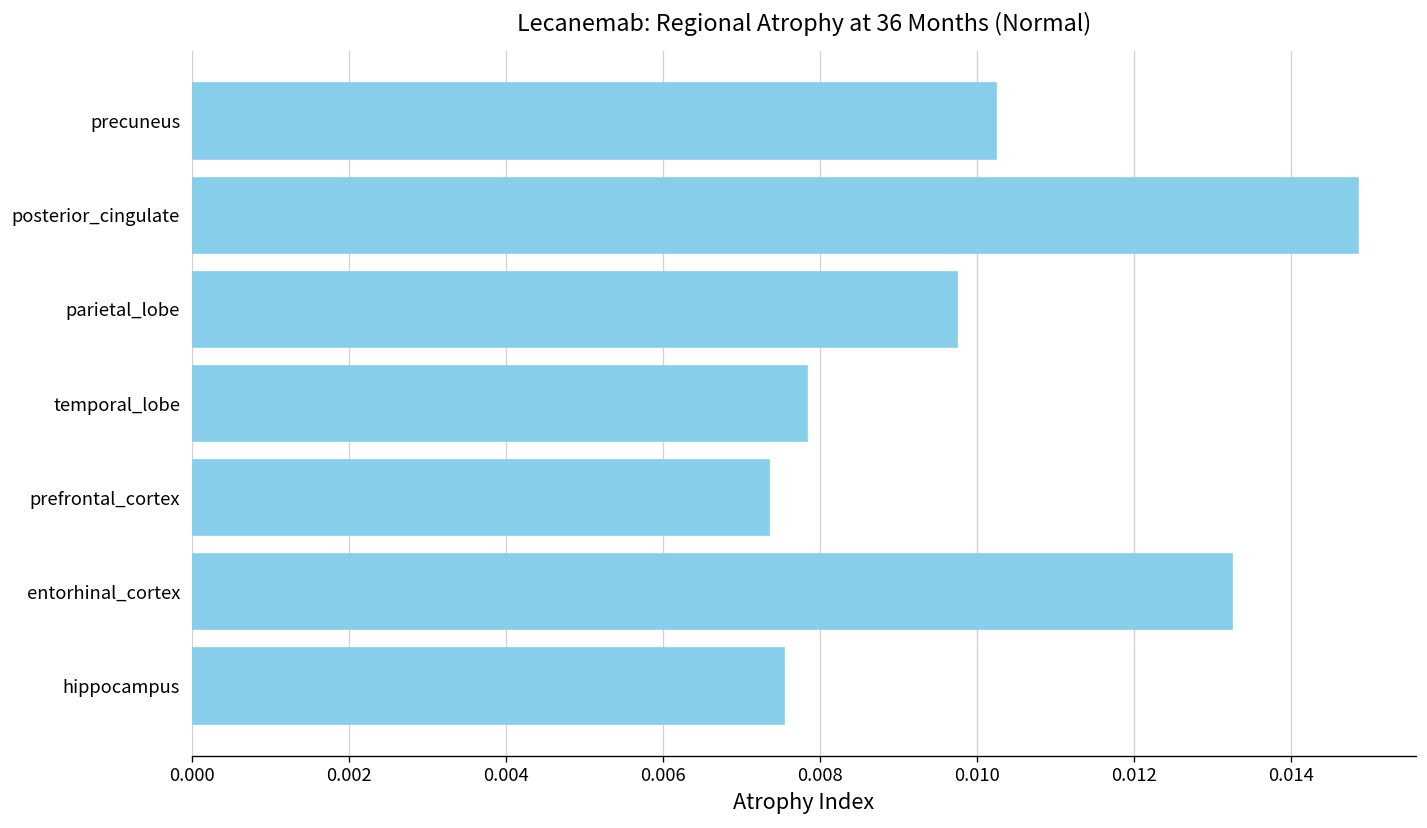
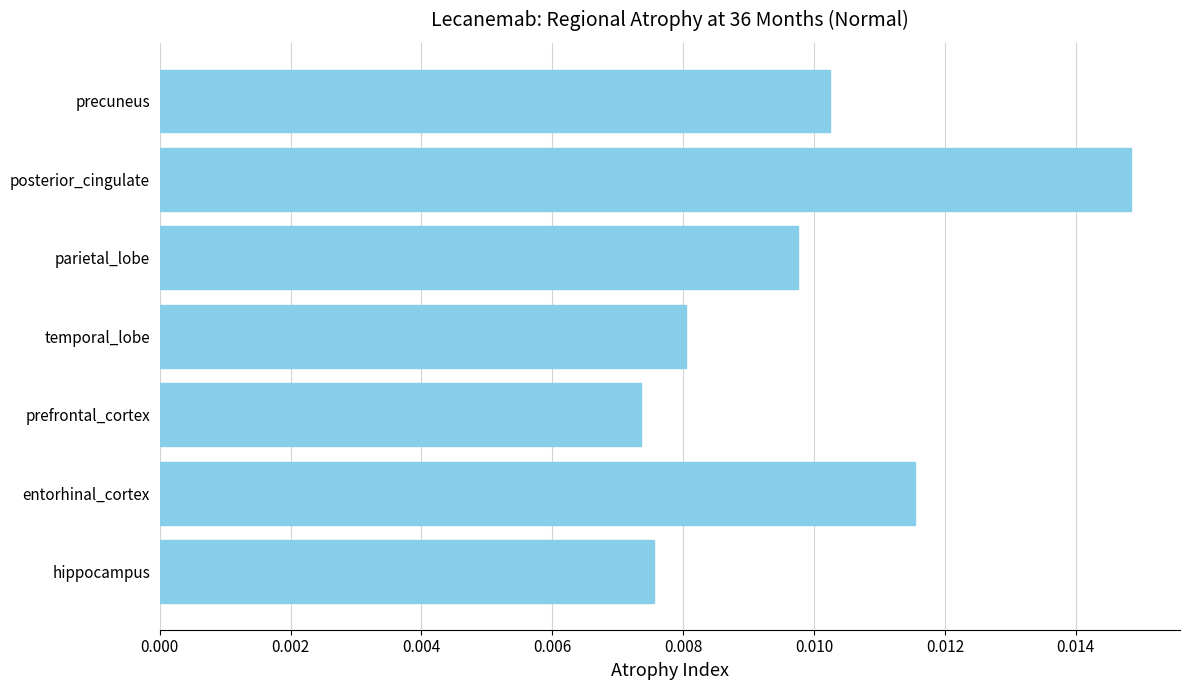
  {
    "precuneus": 0.0102,
    "posterior_cingulate": 0.0149,
    "parietal_lobe": 0.0098,
-   "temporal_lobe": 0.0078,
+   "temporal_lobe": 0.0081,
    "prefrontal_cortex": 0.0074,
-   "entorhinal_cortex": 0.0133,
+   "entorhinal_cortex": 0.0116,
    "hippocampus": 0.0076
  }
